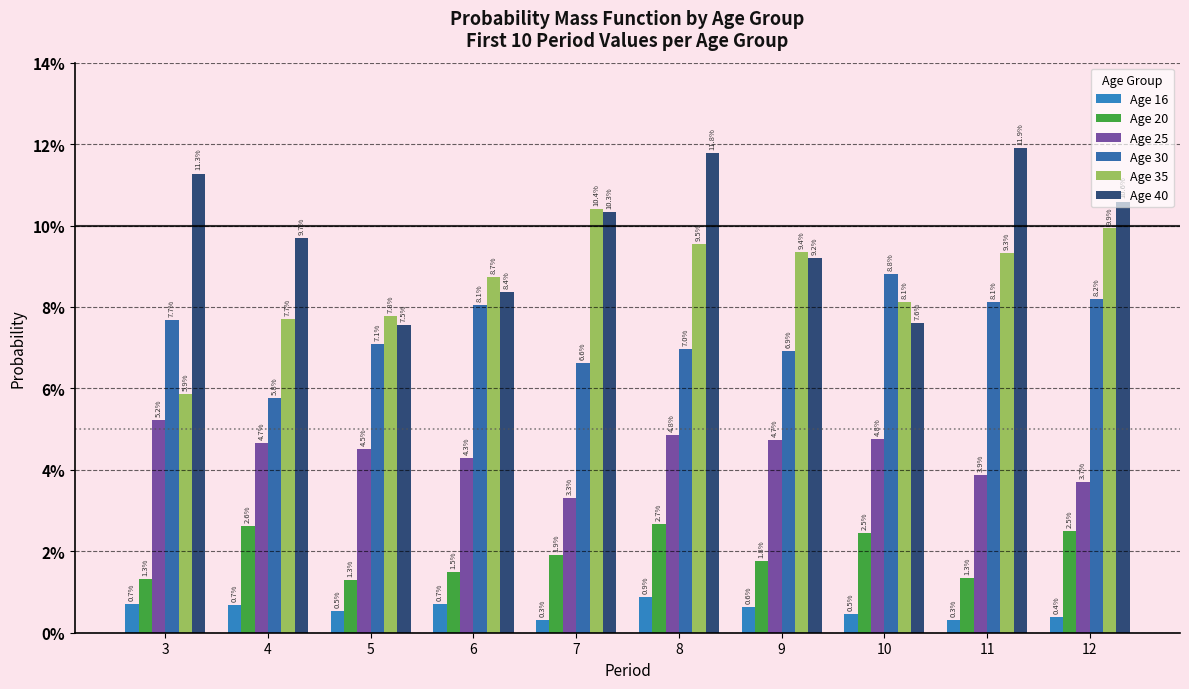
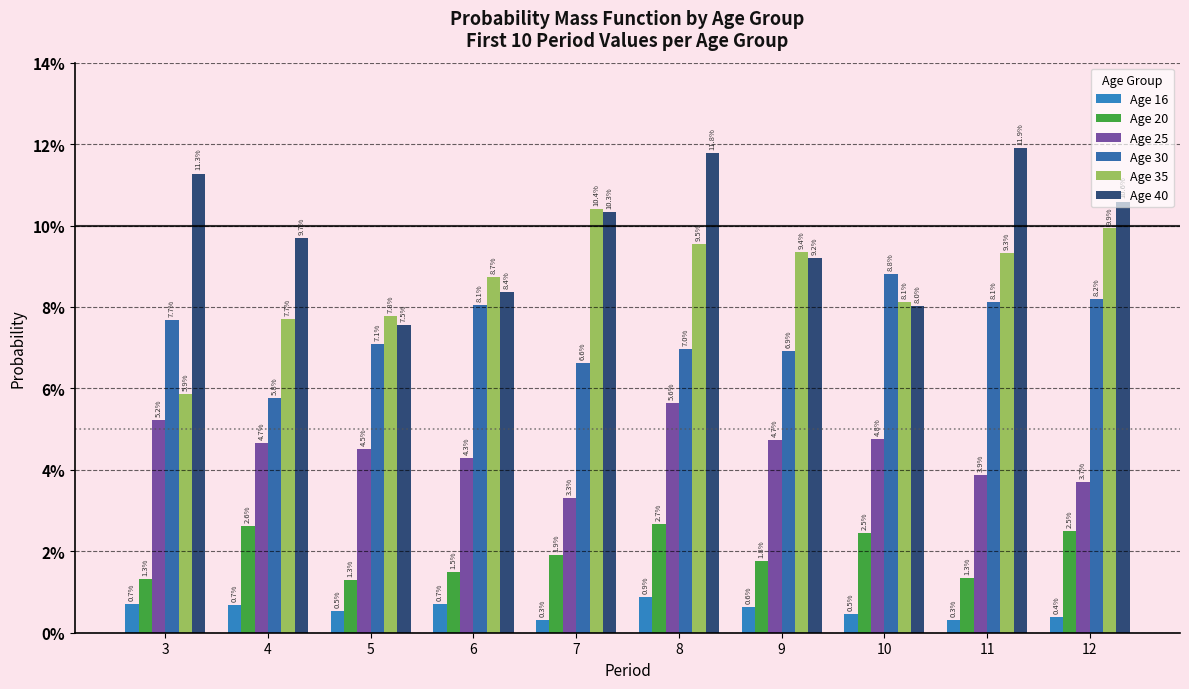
  {
    "Age 20": {
      "3": "1.3%",
      "4": "2.6%",
      "5": "1.3%",
      "6": "1.5%",
      "7": "1.9%",
      "8": "2.7%",
      "9": "1.8%",
      "10": "2.5%",
      "11": "1.3%",
      "12": "2.5%"
    },
    "Age 25": {
      "3": "5.2%",
      "4": "4.7%",
      "5": "4.5%",
      "6": "4.3%",
      "7": "3.3%",
-     "8": "4.8%",
+     "8": "5.6%",
      "9": "4.7%",
      "10": "4.8%",
      "11": "3.9%",
      "12": "3.7%"
    },
    "Age 35": {
      "3": "5.9%",
      "4": "7.7%",
      "5": "7.8%",
      "6": "8.7%",
      "7": "10.4%",
      "8": "9.5%",
      "9": "9.4%",
      "10": "8.1%",
      "11": "9.3%"
    },
    "Age 40": {
      "3": "11.3%",
      "4": "9.7%",
      "5": "7.5%",
      "6": "8.4%",
      "7": "10.3%",
      "8": "11.8%",
      "9": "9.2%",
-     "10": "7.6%",
+     "10": "8.0%",
      "11": "11.9%"
    }
  }
